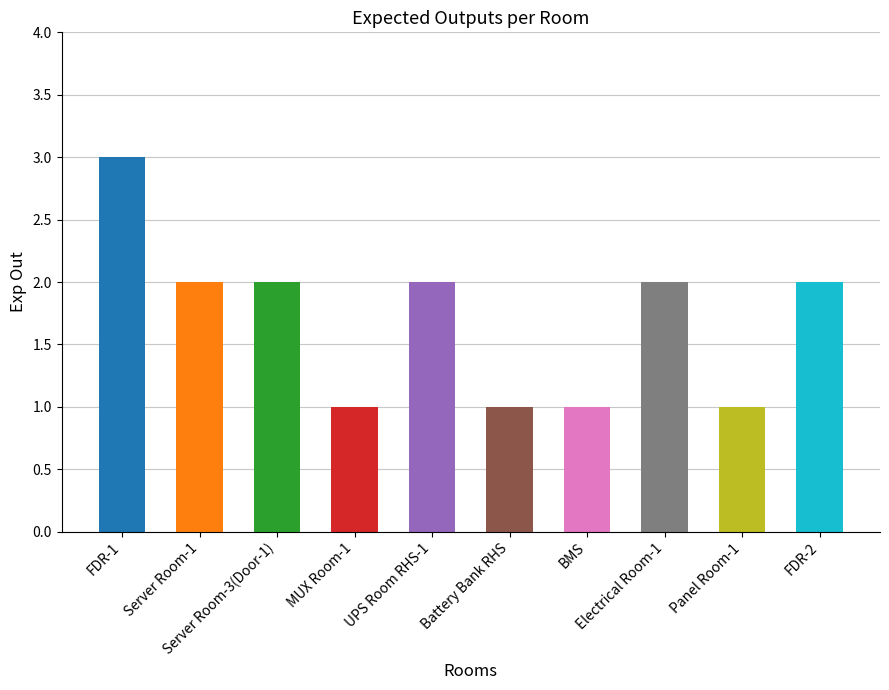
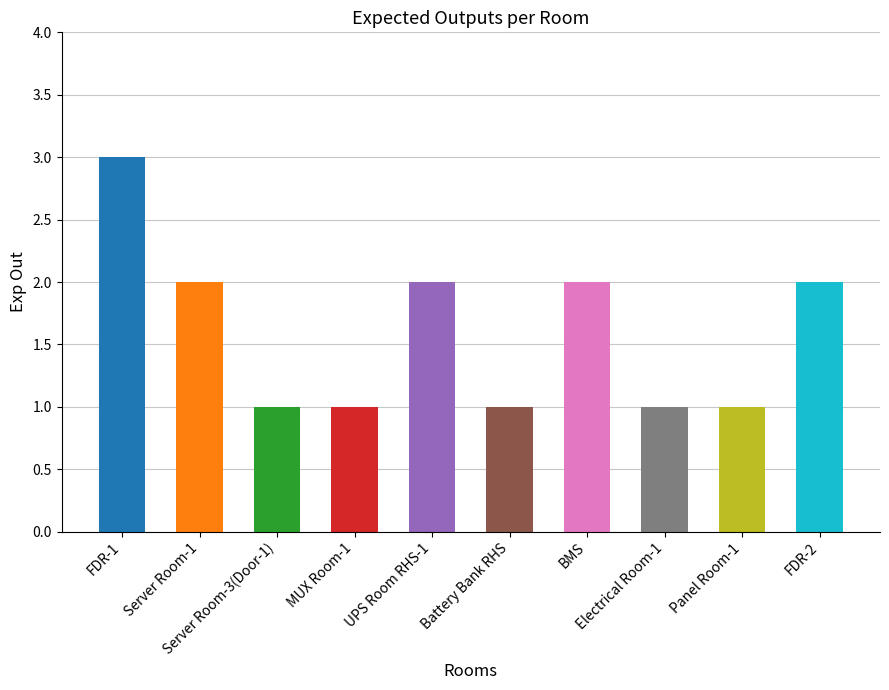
  {
    "FDR-1": 3,
    "Server Room-1": 2,
-   "Server Room-3(Door-1)": 2,
+   "Server Room-3(Door-1)": 1,
    "MUX Room-1": 1,
    "UPS Room RHS-1": 2,
    "Battery Bank RHS": 1,
-   "BMS": 1,
-   "Electrical Room-1": 2,
+   "BMS": 2,
+   "Electrical Room-1": 1,
    "Panel Room-1": 1,
    "FDR-2": 2
  }
